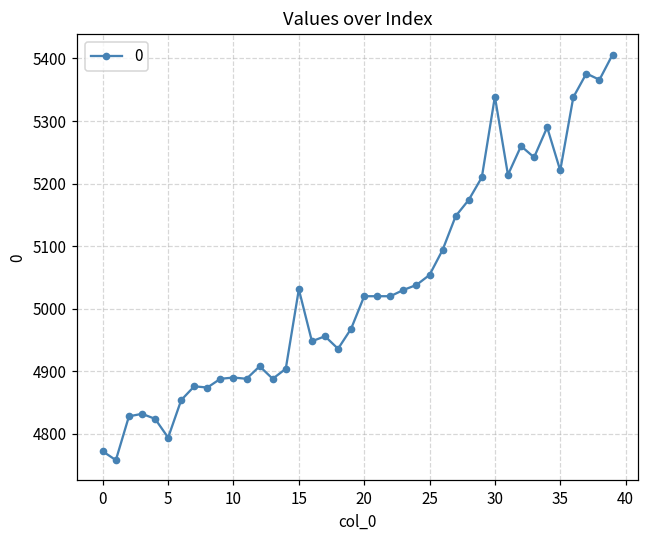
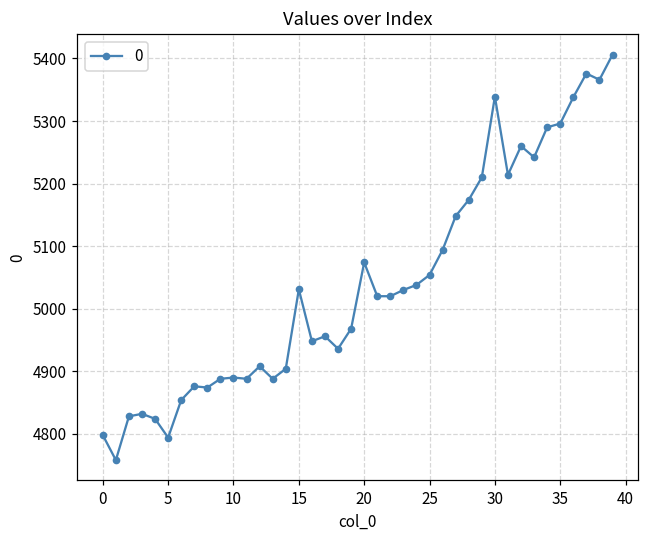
  {
-   "0": 4770,
+   "0": 4800,
    "5": 4790,
    "10": 4890,
    "15": 5030,
-   "20": 5020,
+   "20": 5070,
    "25": 5050,
    "30": 5340,
-   "35": 5220
+   "35": 5300
  }
